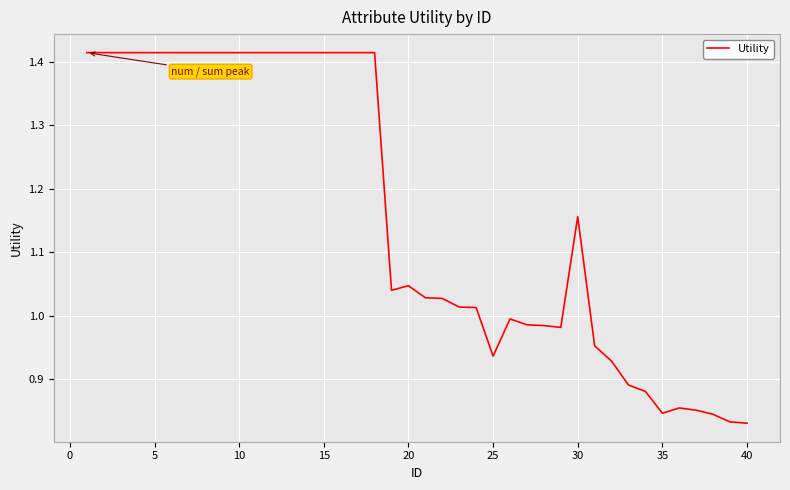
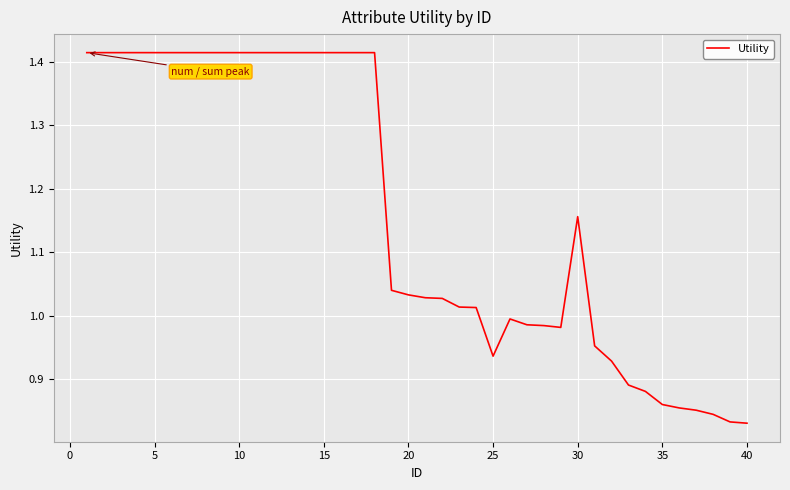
  {
    "5": 1.41,
    "10": 1.41,
    "15": 1.41,
-   "20": 1.05,
+   "20": 1.03,
    "25": 0.94,
    "30": 1.16,
-   "35": 0.85,
+   "35": 0.86,
    "40": 0.83
  }
